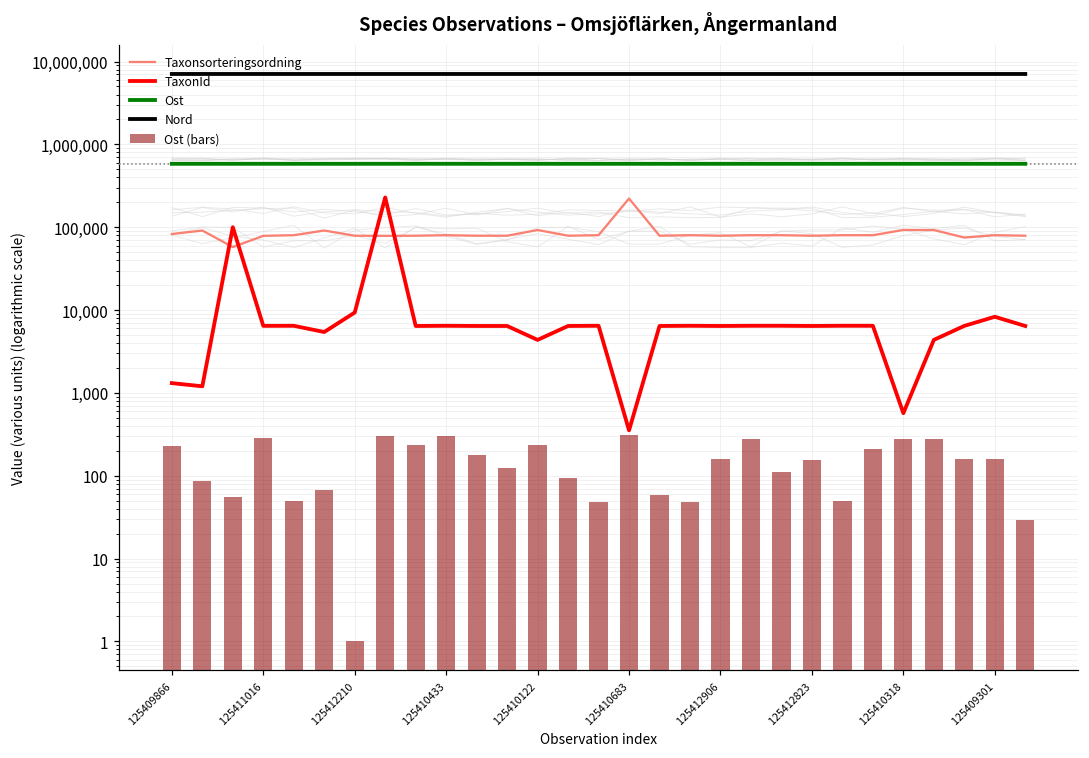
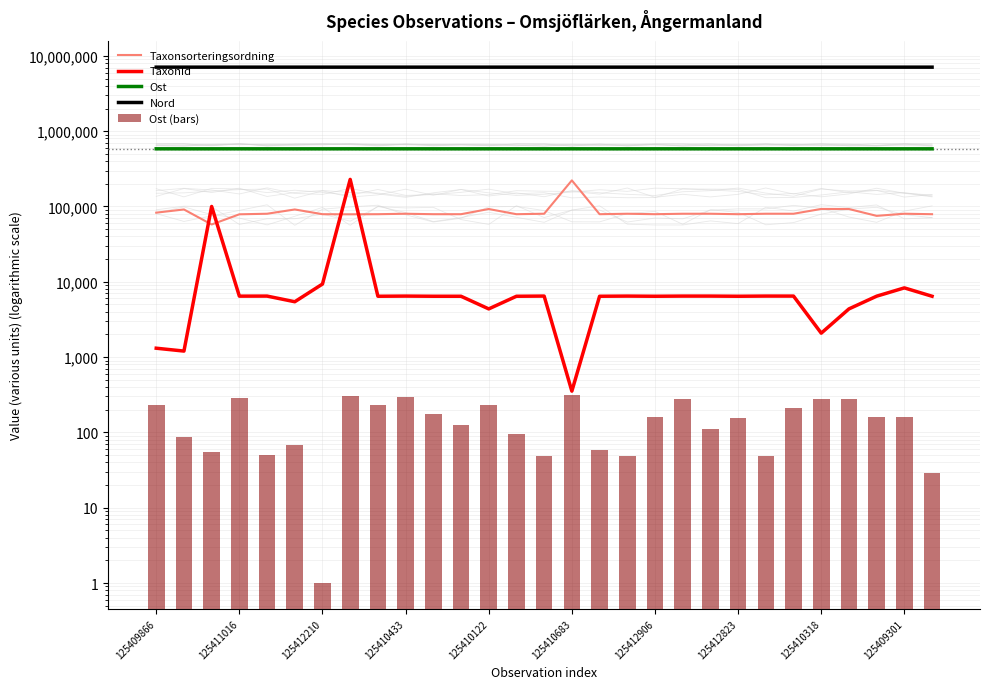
  {
    "Nord": {
      "125409866": "7,000,000",
      "125411016": "7,000,000",
      "125412210": "7,000,000",
      "125410433": "7,000,000",
      "125410122": "7,000,000",
      "125410683": "7,000,000",
      "125412906": "7,000,000",
      "125412823": "7,000,000",
      "125410318": "7,000,000",
      "125409301": "7,000,000"
    },
    "Ost (bars)": {
      "125409866": "230",
      "125411016": "280",
      "125412210": "1",
      "125410433": "300",
      "125410122": "230",
      "125410683": "310",
      "125412906": "160",
      "125412823": "160",
      "125410318": "280",
      "125409301": "160"
    },
    "Taxonsorteringsordning": {
      "125411016": "80,000",
      "125410683": "220,000",
      "125412906": "80,000"
    },
    "TaxonId": {
      "125409866": "1,300",
      "125411016": "6,000",
      "125412210": "9,000",
      "125410433": "6,000",
      "125410122": "4,000",
      "125410683": "400",
      "125412906": "6,000",
      "125412823": "6,000",
-     "125410318": "600",
+     "125410318": "2,100",
      "125409301": "8,000"
    },
    "Ost": {
      "125409866": "600,000",
      "125411016": "600,000",
      "125412210": "600,000",
      "125410433": "600,000",
      "125410122": "600,000",
      "125410683": "600,000",
      "125412906": "600,000",
      "125412823": "600,000",
      "125410318": "600,000",
      "125409301": "600,000"
    }
  }
